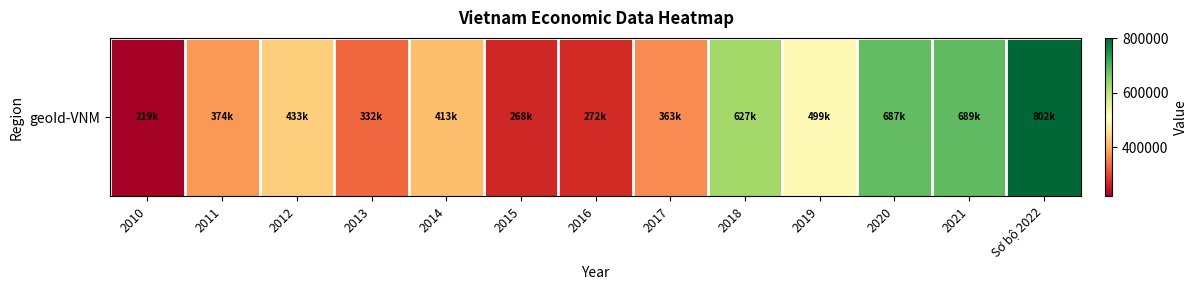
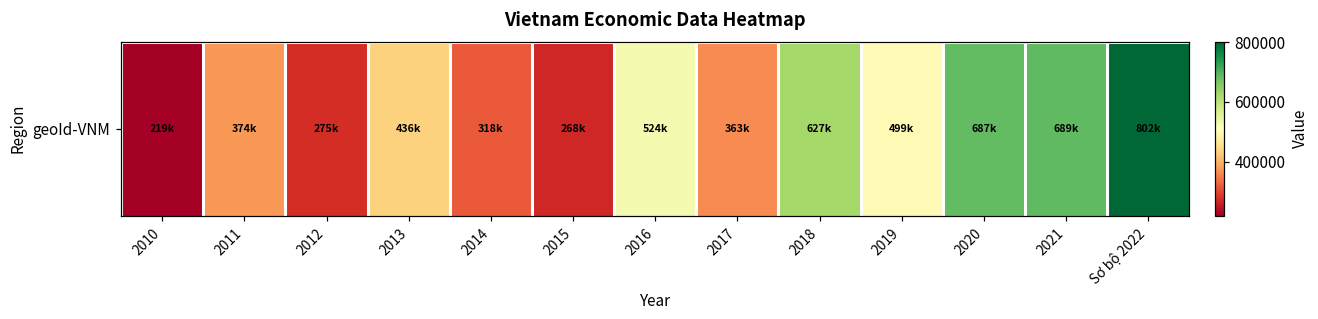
  {
    "geoId-VNM": {
      "2010": "219k",
      "2011": "374k",
-     "2012": "433k",
-     "2013": "332k",
-     "2014": "413k",
+     "2012": "275k",
+     "2013": "436k",
+     "2014": "318k",
      "2015": "268k",
-     "2016": "272k",
+     "2016": "524k",
      "2017": "363k",
      "2018": "627k",
      "2019": "499k",
      "2020": "687k",
      "2021": "689k",
      "Sơ bộ 2022": "802k"
    }
  }
